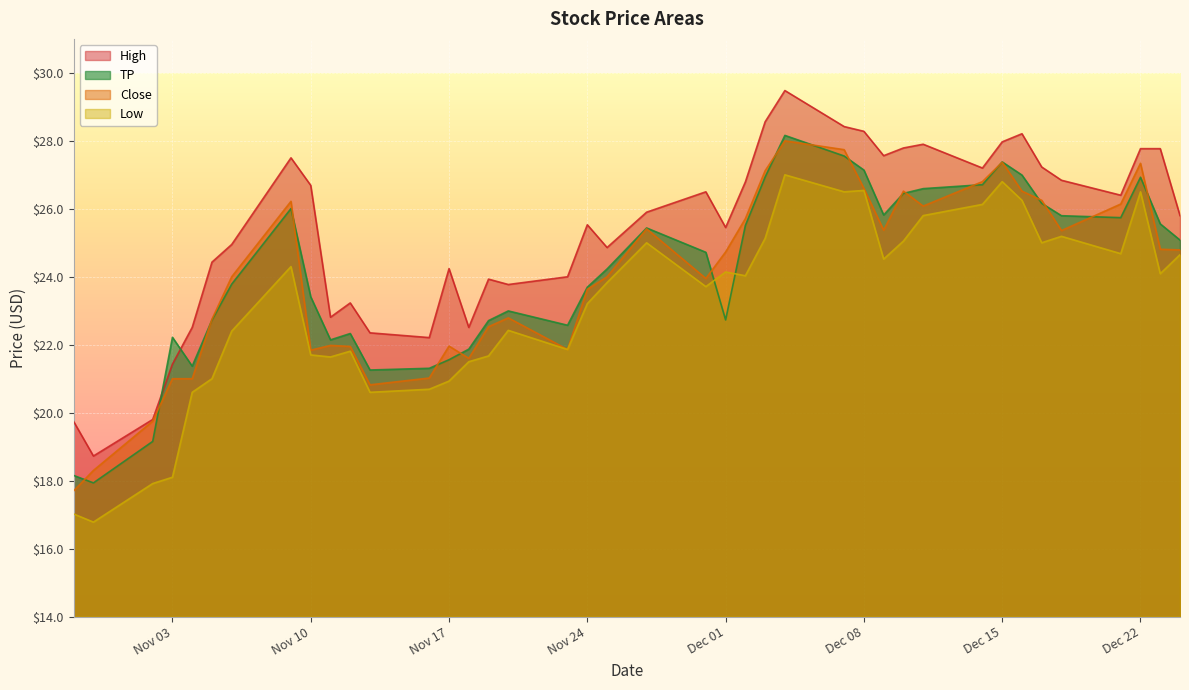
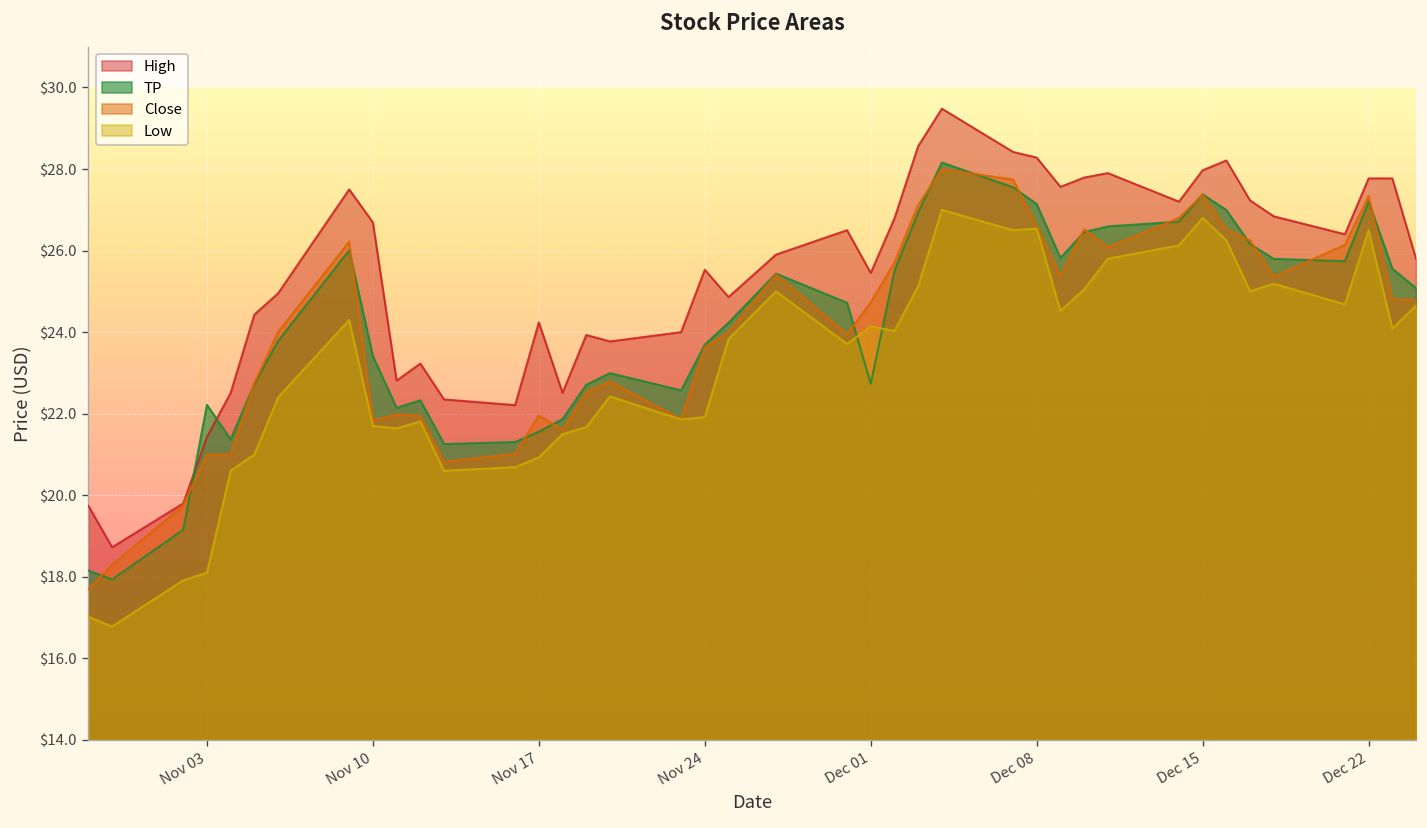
  {
    "TP": {
      "Nov 03": "$22.2",
      "Nov 10": "$23.4",
      "Nov 17": "$21.6",
      "Dec 01": "$22.7",
      "Dec 08": "$27.1",
-     "Dec 22": "$26.9"
+     "Dec 22": "$27.2"
    },
    "Low": {
      "Nov 03": "$18.1",
      "Nov 10": "$21.7",
      "Nov 17": "$20.9",
-     "Nov 24": "$23.2",
+     "Nov 24": "$21.9",
      "Dec 01": "$24.1",
      "Dec 15": "$26.8",
      "Dec 22": "$26.5"
    }
  }
